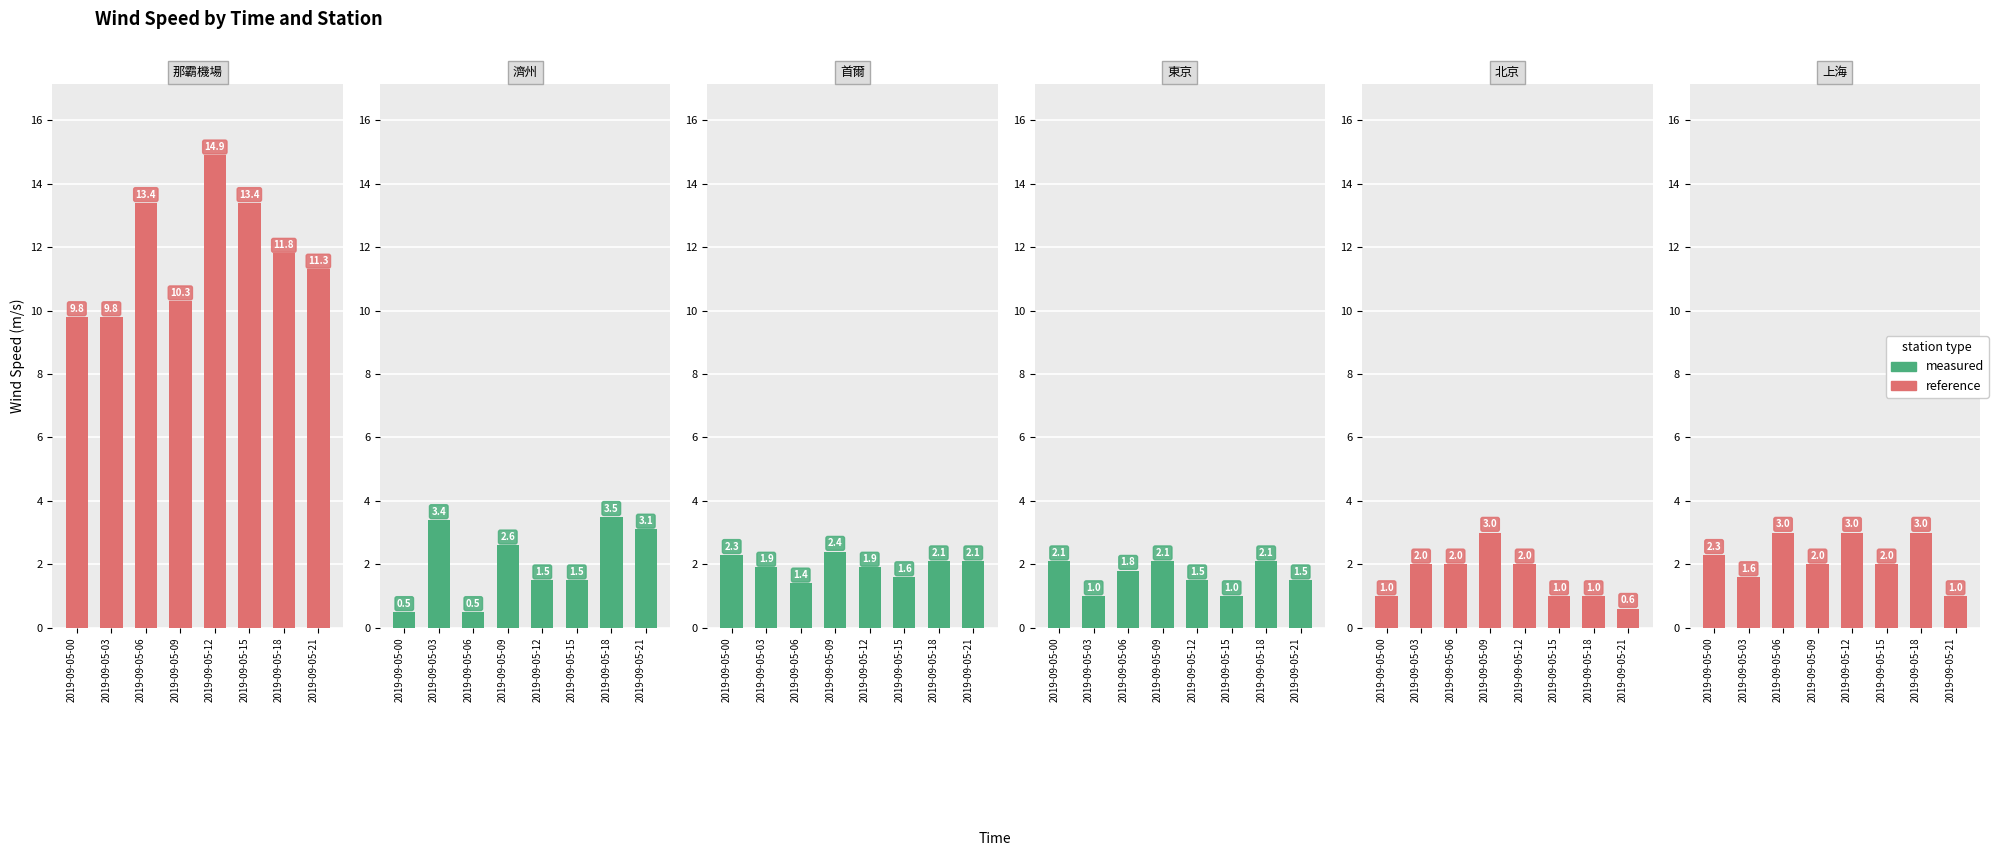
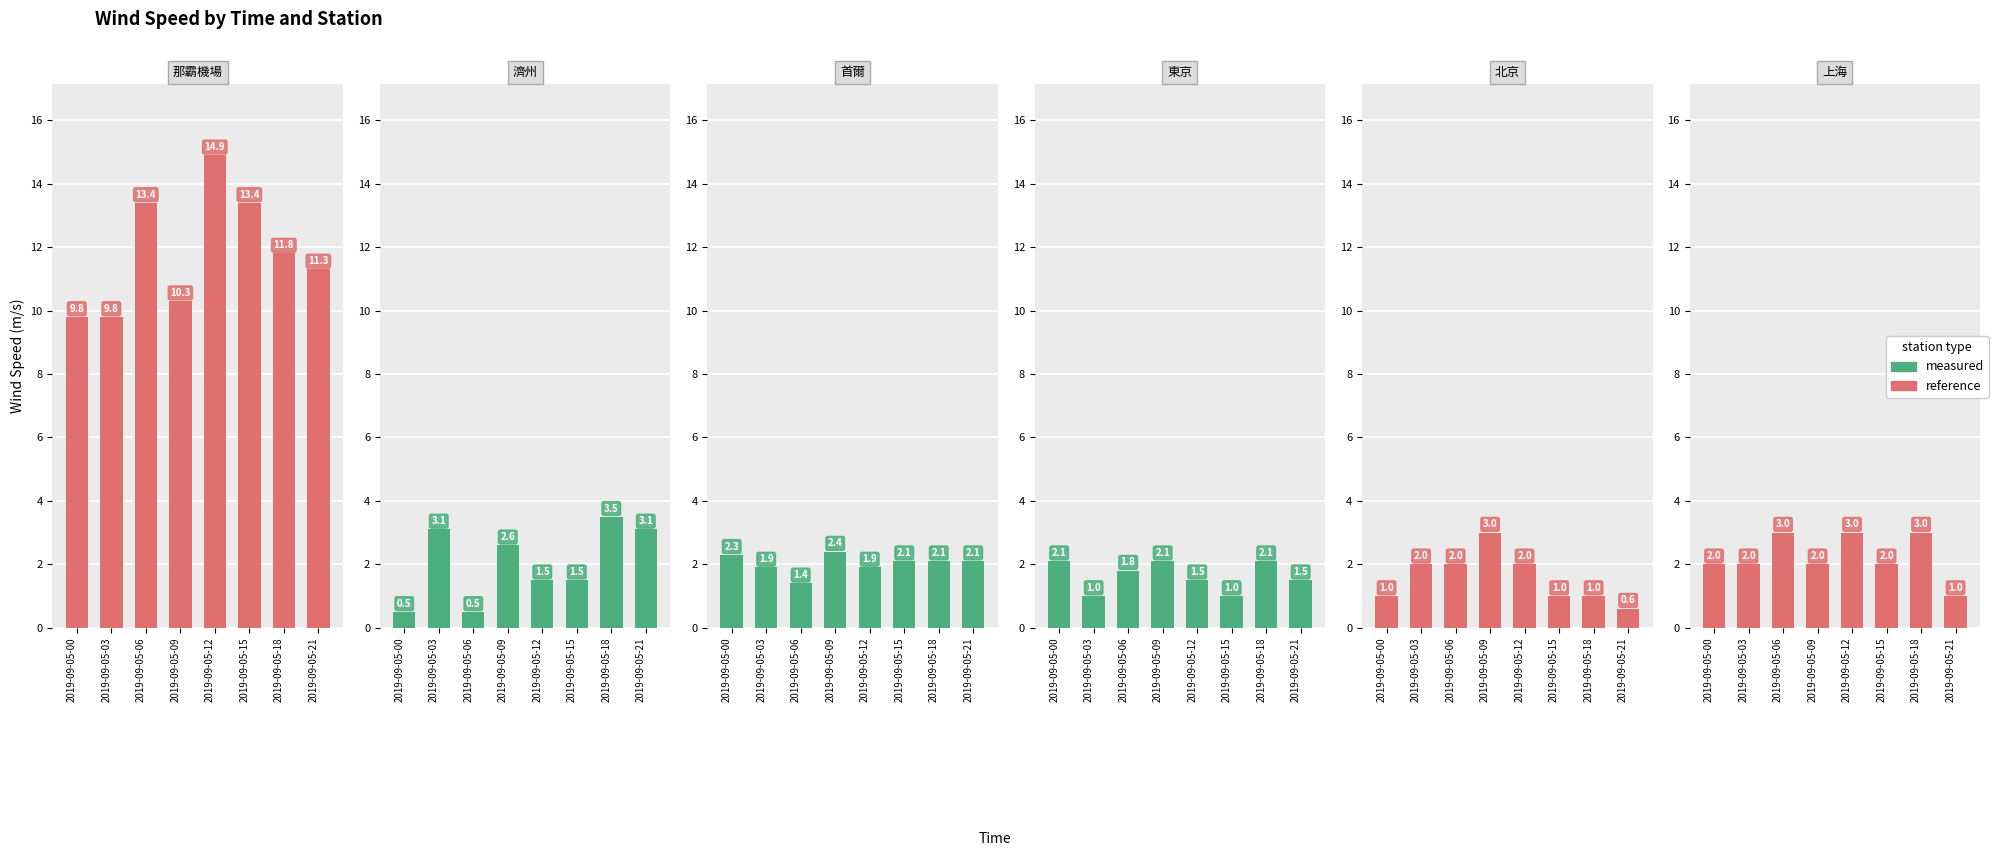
  {
    "濟州": {
-     "2019-09-05-03": 3.4
+     "2019-09-05-03": 3.1
    },
    "首爾": {
-     "2019-09-05-15": 1.6
+     "2019-09-05-15": 2.1
    },
    "上海": {
-     "2019-09-05-00": 2.3,
-     "2019-09-05-03": 1.6
+     "2019-09-05-00": 2.0,
+     "2019-09-05-03": 2.0
    }
  }
